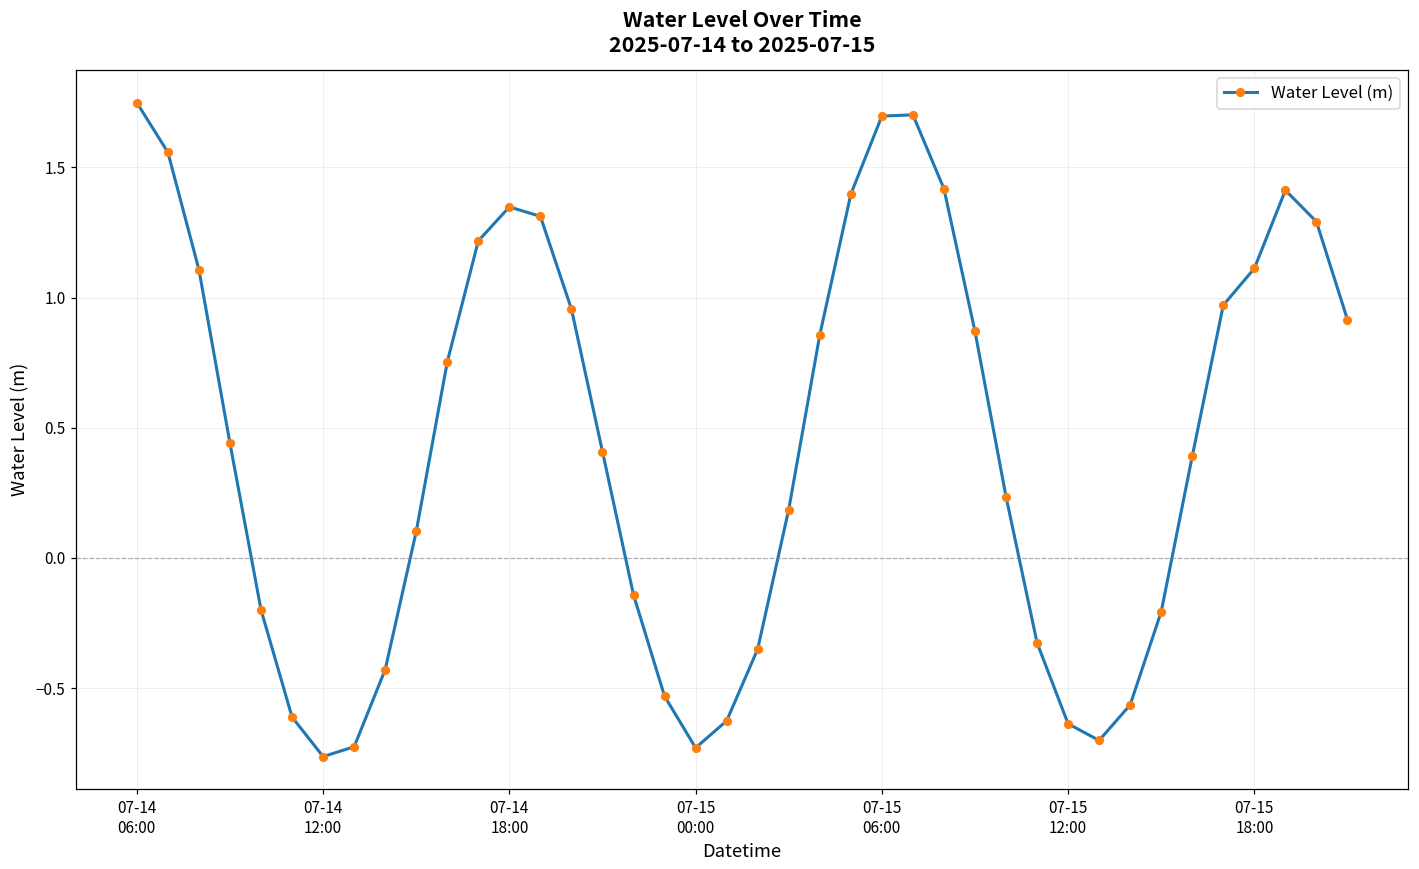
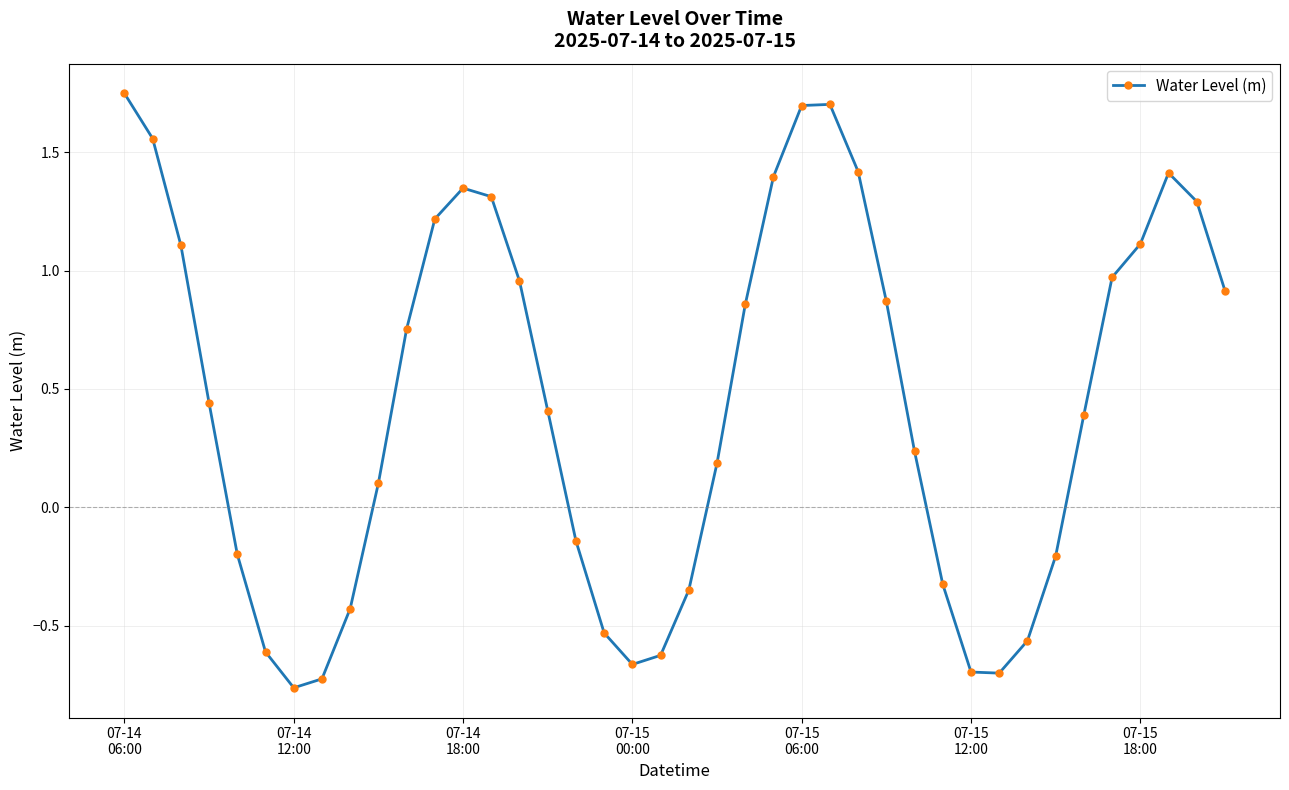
  {
    "07-14 06:00": 1.75,
    "07-14 12:00": -0.76,
    "07-14 18:00": 1.35,
-   "07-15 00:00": -0.73,
+   "07-15 00:00": -0.66,
    "07-15 06:00": 1.70,
-   "07-15 12:00": -0.64,
+   "07-15 12:00": -0.70,
    "07-15 18:00": 1.11
  }
